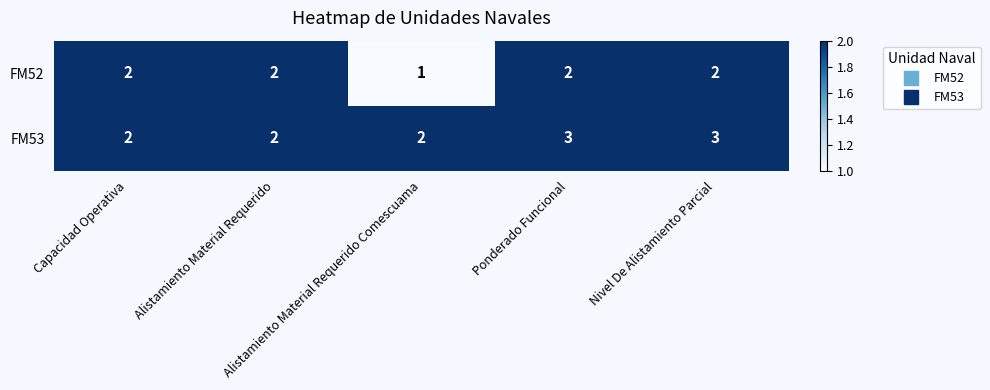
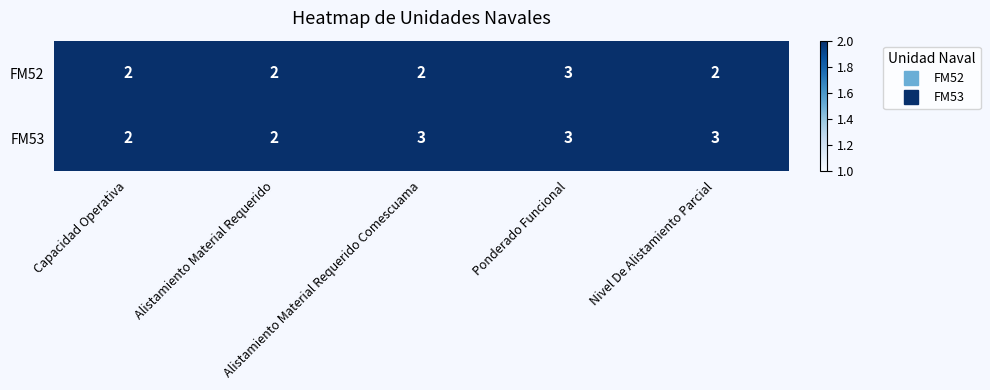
  {
    "FM52": {
      "Capacidad Operativa": 2,
      "Alistamiento Material Requerido": 2,
-     "Alistamiento Material Requerido Comescuama": 1,
-     "Ponderado Funcional": 2,
+     "Alistamiento Material Requerido Comescuama": 2,
+     "Ponderado Funcional": 3,
      "Nivel De Alistamiento Parcial": 2
    },
    "FM53": {
      "Capacidad Operativa": 2,
      "Alistamiento Material Requerido": 2,
-     "Alistamiento Material Requerido Comescuama": 2,
+     "Alistamiento Material Requerido Comescuama": 3,
      "Ponderado Funcional": 3,
      "Nivel De Alistamiento Parcial": 3
    }
  }
